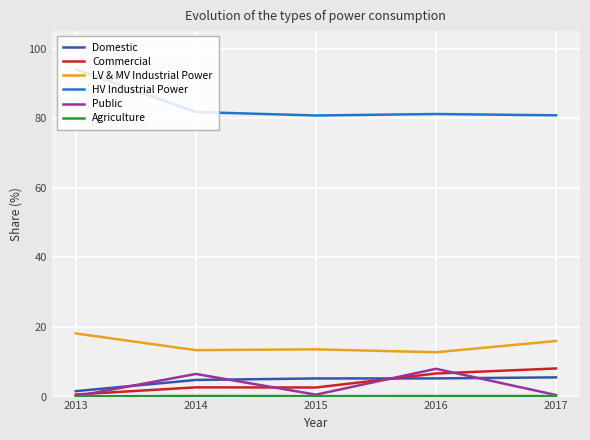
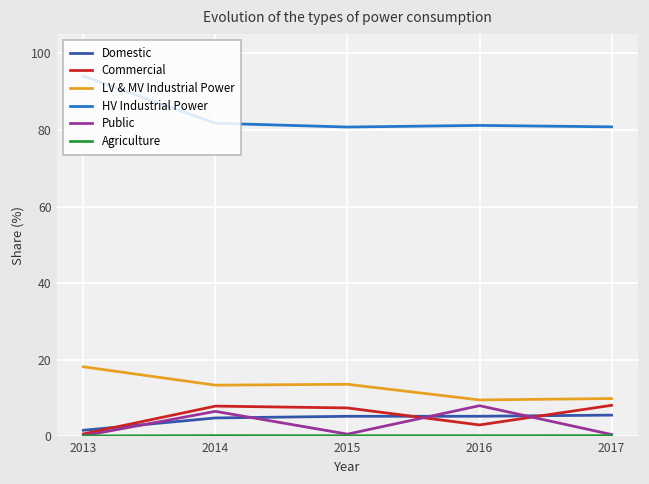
  {
    "Commercial": {
-     "2014": 3,
-     "2015": 3,
-     "2016": 7,
+     "2014": 8,
+     "2015": 7,
+     "2016": 3,
      "2017": 8
    },
    "LV & MV Industrial Power": {
      "2013": 18,
      "2014": 13,
      "2015": 14,
-     "2016": 13,
-     "2017": 16
+     "2016": 9,
+     "2017": 10
    },
    "Public": {
      "2014": 7,
      "2016": 8
    },
    "Agriculture": {
      "2014": 0,
      "2016": 0
    }
  }
